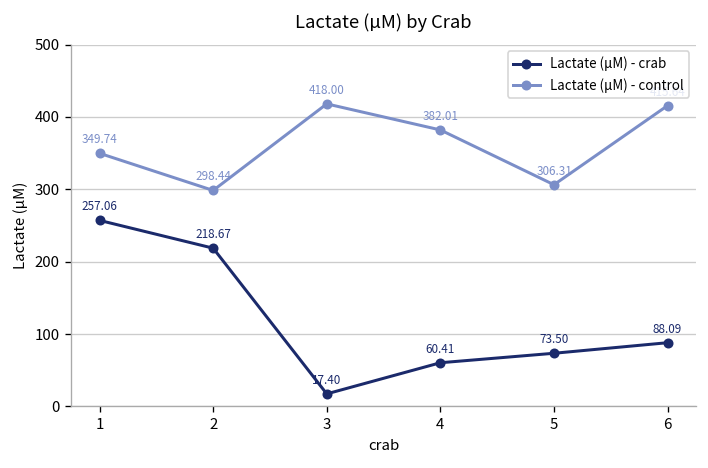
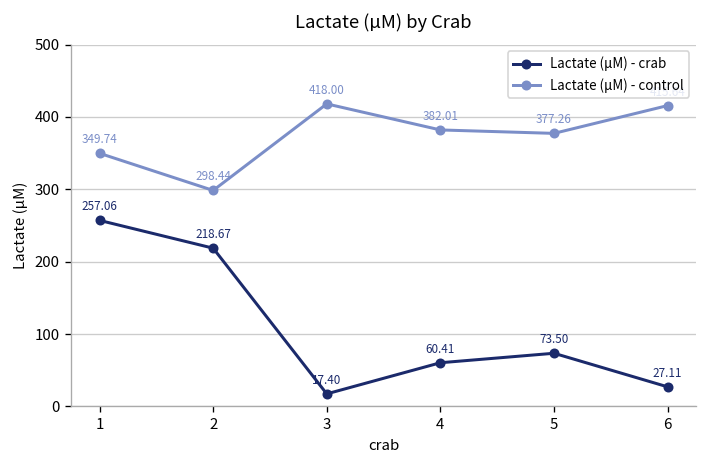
  {
    "Lactate (µM) - crab": {
      "1": 257.06,
      "2": 218.67,
      "3": 17.40,
      "4": 60.41,
      "5": 73.50,
-     "6": 88.09
+     "6": 27.11
    },
    "Lactate (µM) - control": {
      "1": 349.74,
      "2": 298.44,
      "3": 418.00,
      "4": 382.01,
-     "5": 306.31
+     "5": 377.26
    }
  }
